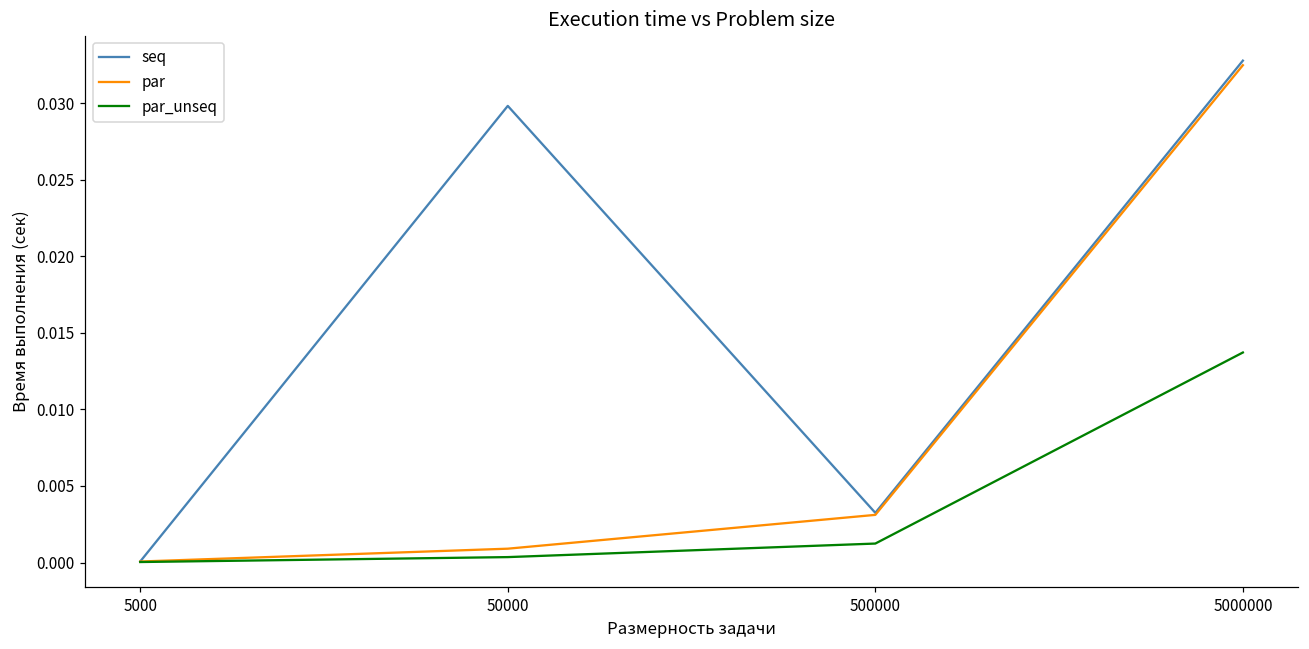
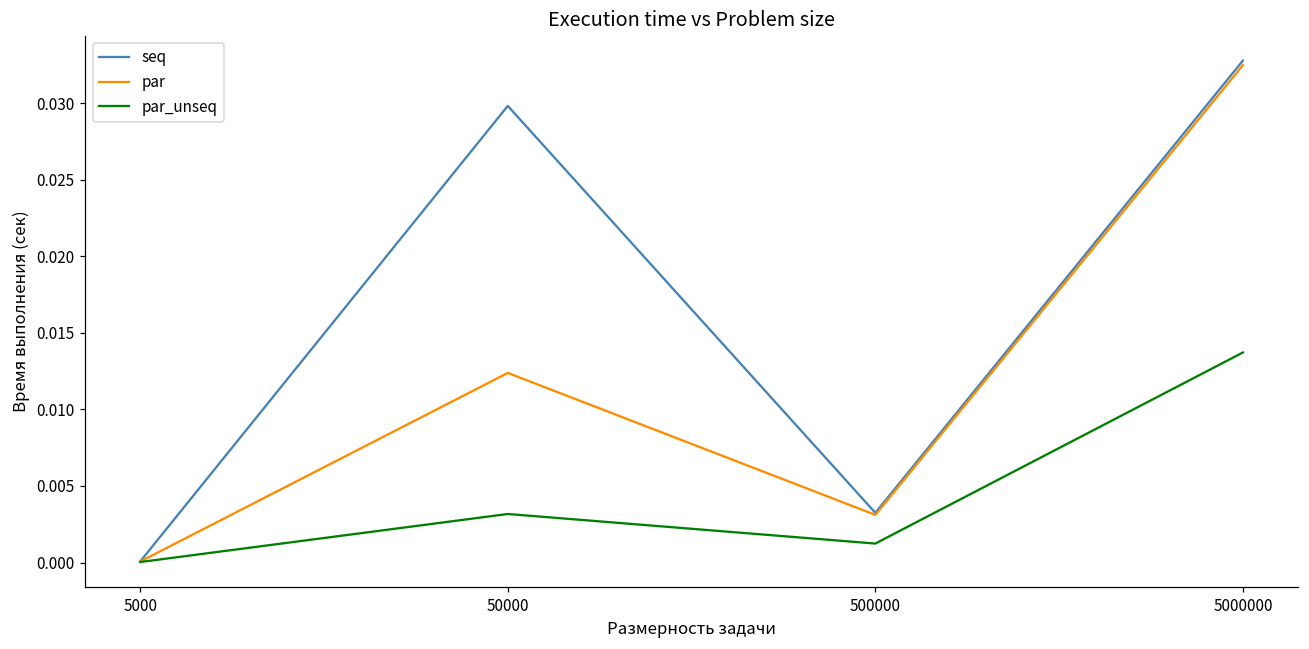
  {
    "seq": {
      "50000": 0.0298,
      "5000000": 0.0328
    },
    "par": {
-     "50000": 0.0009,
+     "50000": 0.0124,
      "5000000": 0.0325
    },
    "par_unseq": {
-     "50000": 0.0004,
+     "50000": 0.0032,
      "500000": 0.0012,
      "5000000": 0.0137
    }
  }
